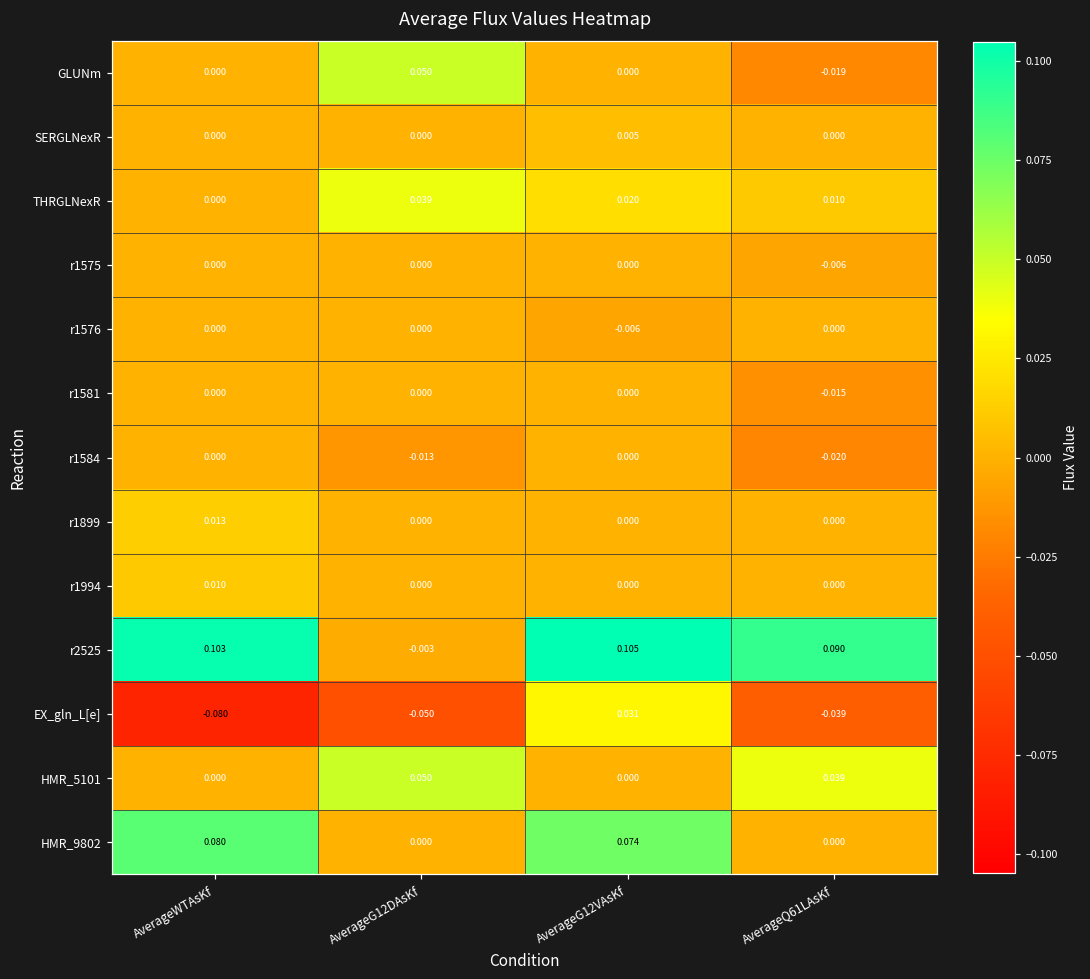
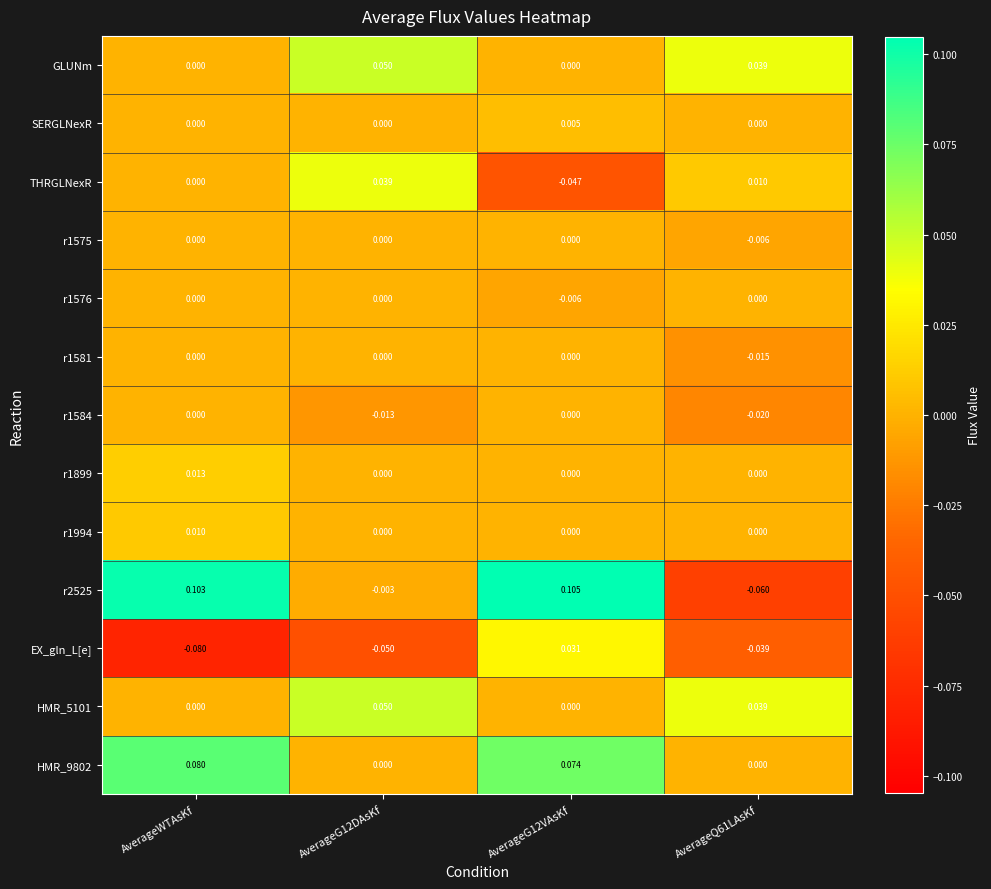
  {
    "GLUNm": {
      "AverageWTAsKf": 0.000,
      "AverageG12DAsKf": 0.050,
      "AverageG12VAsKf": 0.000,
-     "AverageQ61LAsKf": -0.019
+     "AverageQ61LAsKf": 0.039
    },
    "SERGLNexR": {
      "AverageWTAsKf": 0.000,
      "AverageG12DAsKf": 0.000,
      "AverageG12VAsKf": 0.005,
      "AverageQ61LAsKf": 0.000
    },
    "THRGLNexR": {
      "AverageWTAsKf": 0.000,
      "AverageG12DAsKf": 0.039,
-     "AverageG12VAsKf": 0.020,
+     "AverageG12VAsKf": -0.047,
      "AverageQ61LAsKf": 0.010
    },
    "r1575": {
      "AverageWTAsKf": 0.000,
      "AverageG12DAsKf": 0.000,
      "AverageG12VAsKf": 0.000,
      "AverageQ61LAsKf": -0.006
    },
    "r1576": {
      "AverageWTAsKf": 0.000,
      "AverageG12DAsKf": 0.000,
      "AverageG12VAsKf": -0.006,
      "AverageQ61LAsKf": 0.000
    },
    "r1581": {
      "AverageWTAsKf": 0.000,
      "AverageG12DAsKf": 0.000,
      "AverageG12VAsKf": 0.000,
      "AverageQ61LAsKf": -0.015
    },
    "r1584": {
      "AverageWTAsKf": 0.000,
      "AverageG12DAsKf": -0.013,
      "AverageG12VAsKf": 0.000,
      "AverageQ61LAsKf": -0.020
    },
    "r1899": {
      "AverageWTAsKf": 0.013,
      "AverageG12DAsKf": 0.000,
      "AverageG12VAsKf": 0.000,
      "AverageQ61LAsKf": 0.000
    },
    "r1994": {
      "AverageWTAsKf": 0.010,
      "AverageG12DAsKf": 0.000,
      "AverageG12VAsKf": 0.000,
      "AverageQ61LAsKf": 0.000
    },
    "r2525": {
      "AverageWTAsKf": 0.103,
      "AverageG12DAsKf": -0.003,
      "AverageG12VAsKf": 0.105,
-     "AverageQ61LAsKf": 0.090
+     "AverageQ61LAsKf": -0.060
    },
    "EX_gln_L[e]": {
      "AverageWTAsKf": -0.080,
      "AverageG12DAsKf": -0.050,
      "AverageG12VAsKf": 0.031,
      "AverageQ61LAsKf": -0.039
    },
    "HMR_5101": {
      "AverageWTAsKf": 0.000,
      "AverageG12DAsKf": 0.050,
      "AverageG12VAsKf": 0.000,
      "AverageQ61LAsKf": 0.039
    },
    "HMR_9802": {
      "AverageWTAsKf": 0.080,
      "AverageG12DAsKf": 0.000,
      "AverageG12VAsKf": 0.074,
      "AverageQ61LAsKf": 0.000
    }
  }
